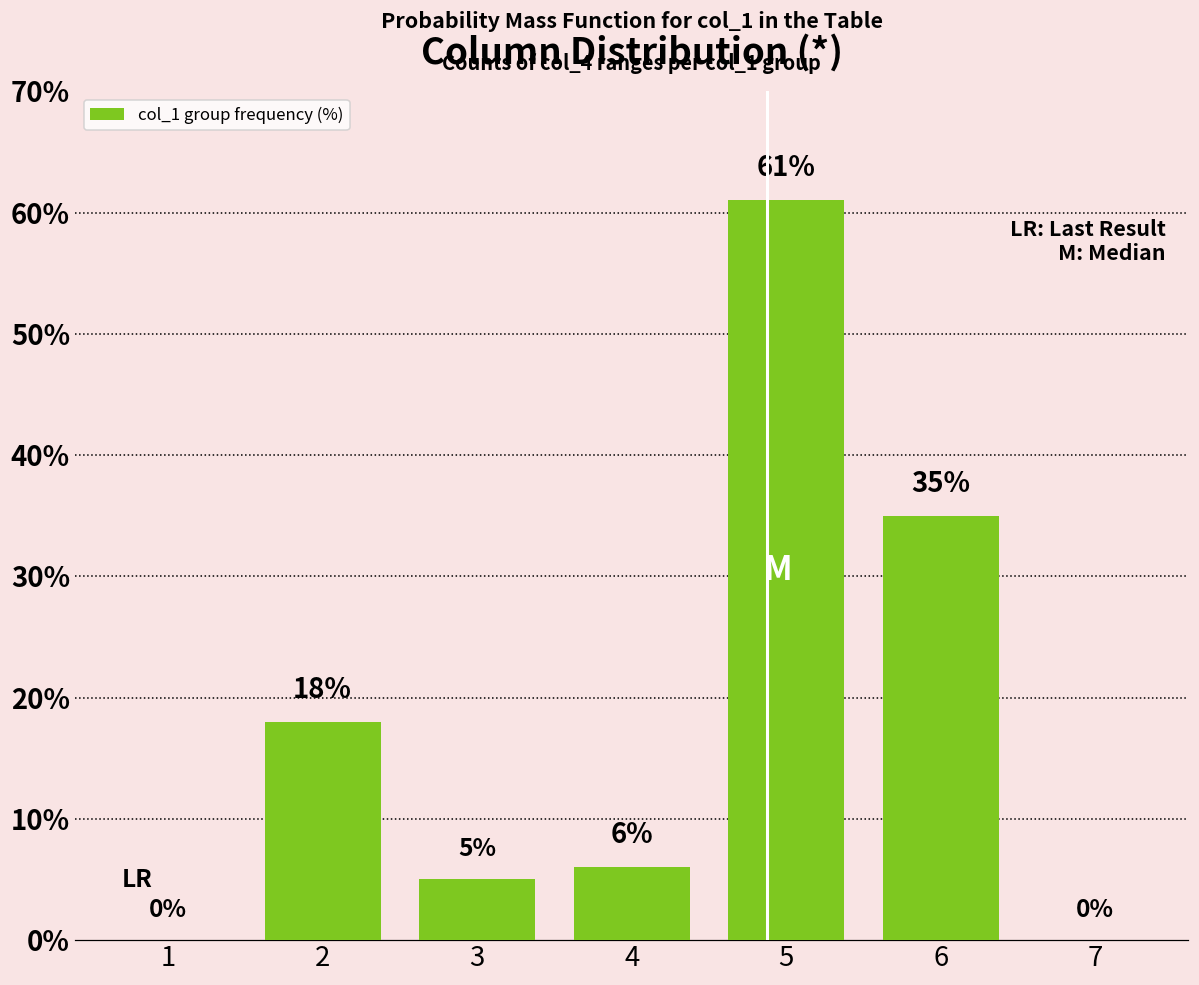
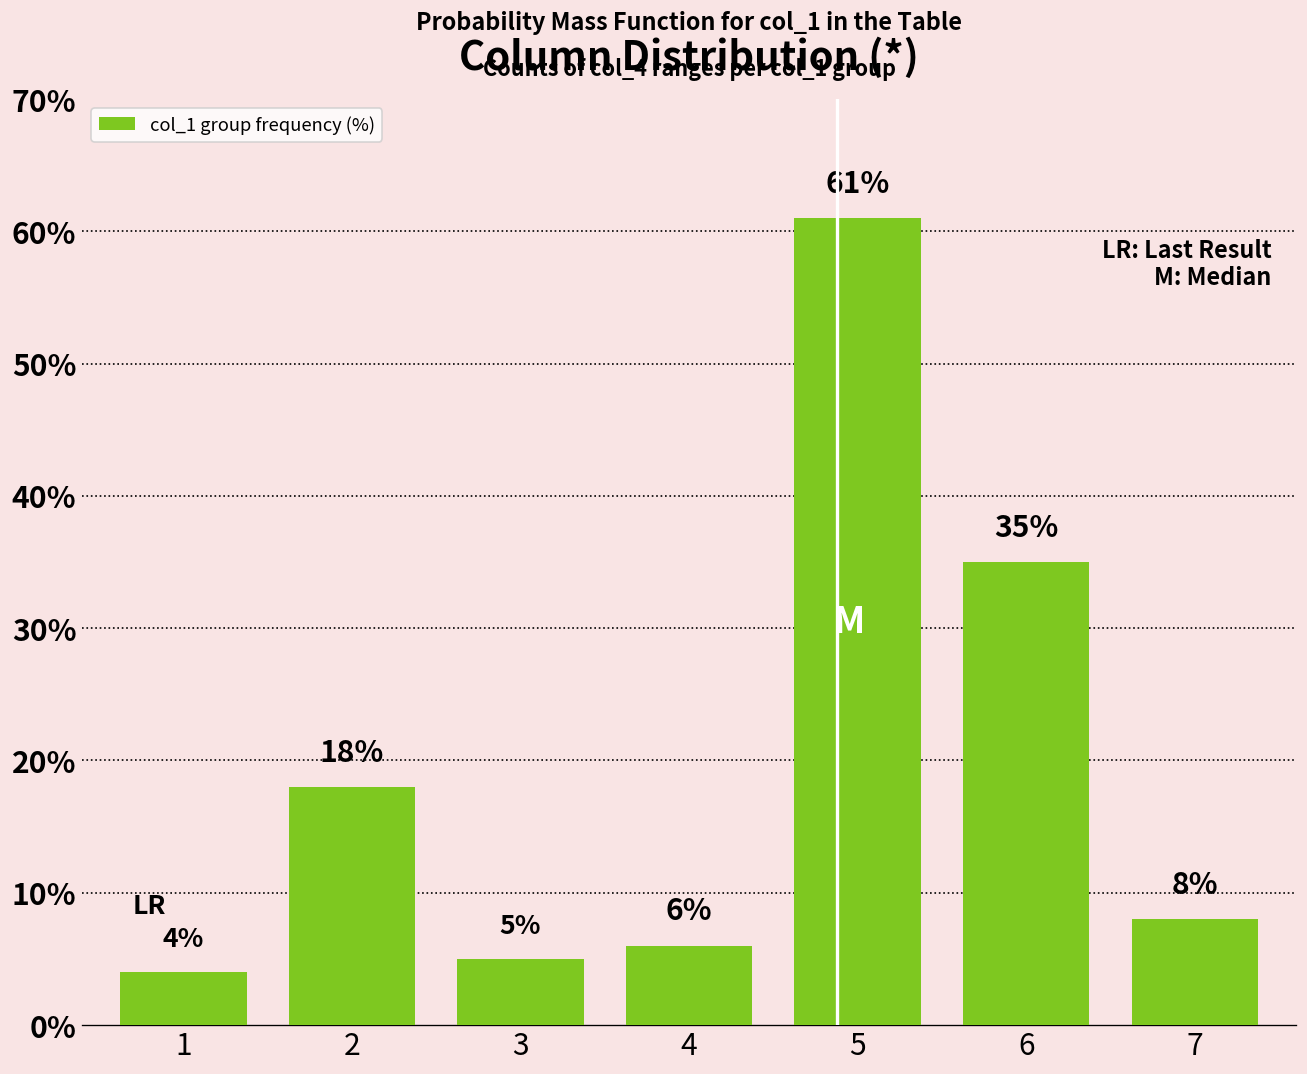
  {
-   "1": "0%",
+   "1": "4%",
    "2": "18%",
    "3": "5%",
    "4": "6%",
    "5": "61%",
    "6": "35%",
-   "7": "0%"
+   "7": "8%"
  }
